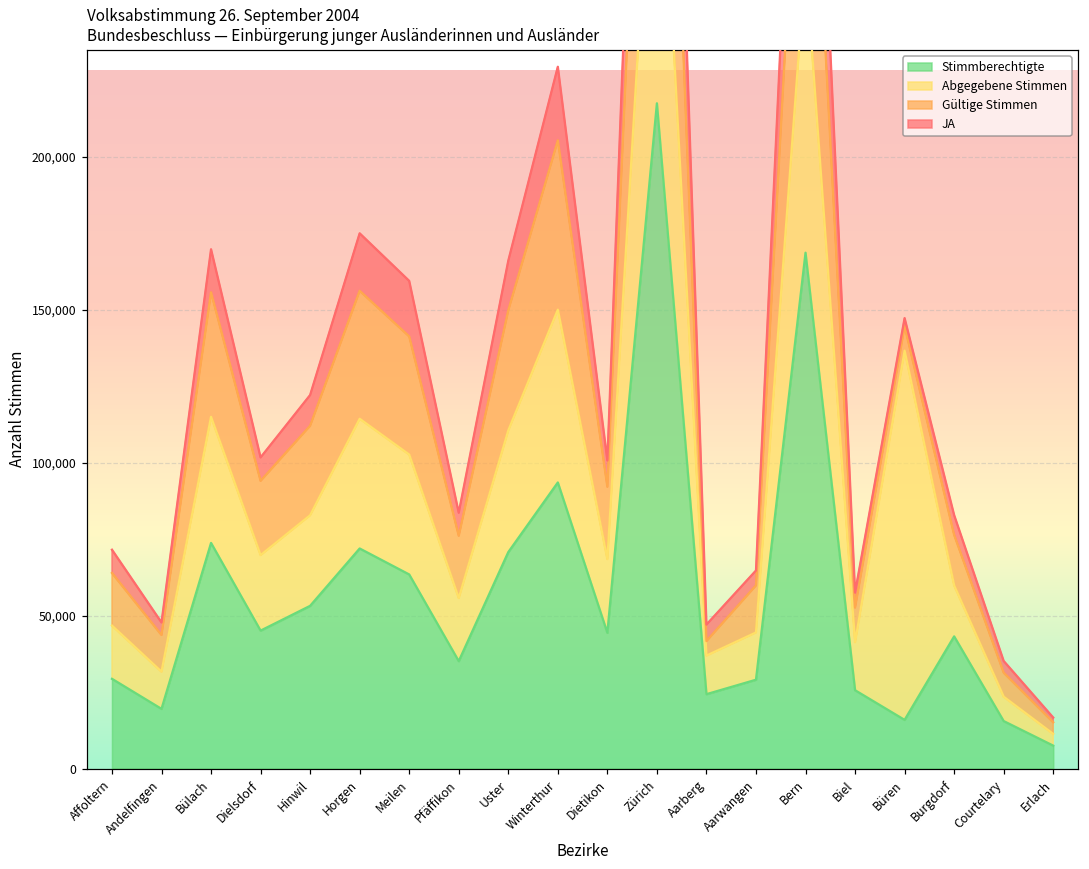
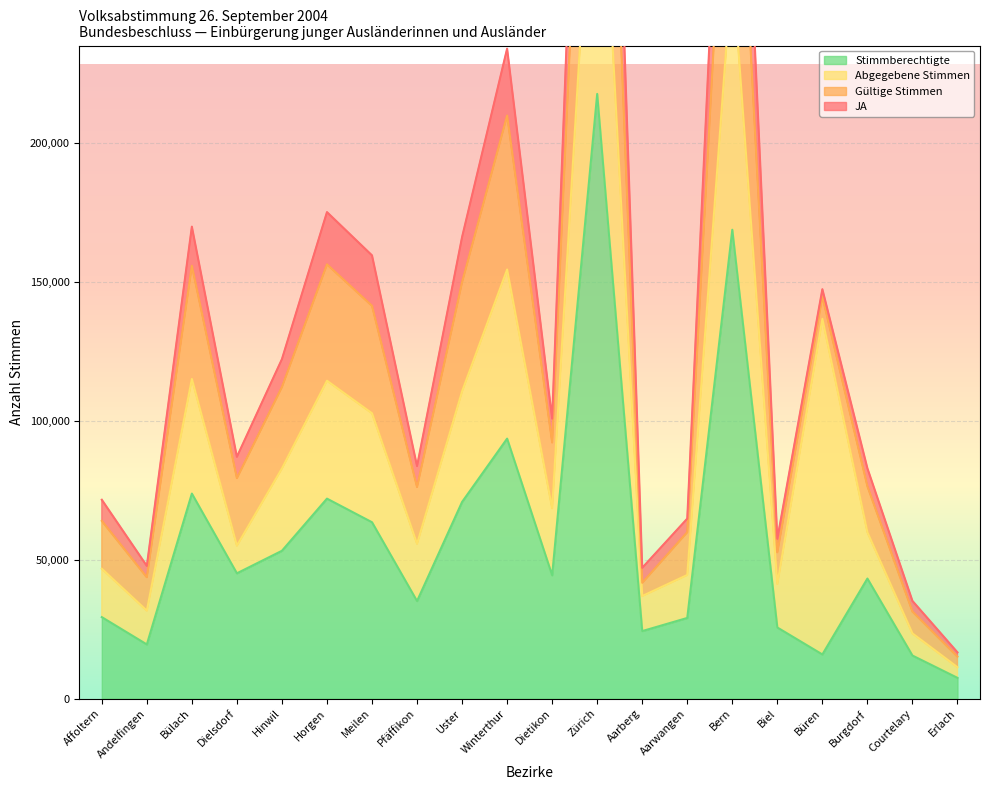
  {
    "Stimmberechtigte": {
      "Affoltern": "29,000",
      "Andelfingen": "19,000",
      "Bülach": "74,000",
      "Dielsdorf": "45,000",
      "Hinwil": "53,000",
      "Horgen": "72,000",
      "Meilen": "63,000",
      "Pfäffikon": "35,000",
      "Uster": "71,000",
      "Winterthur": "94,000",
      "Dietikon": "44,000",
      "Zürich": "218,000",
      "Aarberg": "24,000",
      "Aarwangen": "29,000",
      "Bern": "169,000",
      "Biel": "26,000",
      "Büren": "16,000",
      "Burgdorf": "43,000",
      "Courtelary": "16,000",
      "Erlach": "7,000"
    },
    "Abgegebene Stimmen": {
      "Affoltern": "17,000",
      "Andelfingen": "12,000",
      "Bülach": "41,000",
-     "Dielsdorf": "25,000",
+     "Dielsdorf": "10,000",
      "Hinwil": "30,000",
      "Horgen": "42,000",
      "Meilen": "39,000",
      "Pfäffikon": "21,000",
      "Uster": "40,000",
-     "Winterthur": "57,000",
+     "Winterthur": "61,000",
      "Dietikon": "24,000",
      "Aarberg": "13,000",
      "Aarwangen": "15,000",
      "Biel": "16,000",
      "Büren": "121,000",
      "Burgdorf": "17,000",
      "Courtelary": "8,000",
      "Erlach": "4,000"
    },
    "Gültige Stimmen": {
      "Affoltern": "17,000",
      "Andelfingen": "12,000",
      "Bülach": "41,000",
      "Dielsdorf": "24,000",
      "Hinwil": "29,000",
      "Horgen": "42,000",
      "Meilen": "39,000",
      "Pfäffikon": "20,000",
      "Uster": "39,000",
      "Winterthur": "55,000",
      "Dietikon": "24,000",
      "Aarberg": "5,000",
      "Aarwangen": "15,000",
      "Biel": "11,000",
      "Büren": "8,000",
      "Burgdorf": "17,000",
      "Courtelary": "8,000",
      "Erlach": "4,000"
    },
    "JA": {
      "Affoltern": "8,000",
      "Andelfingen": "4,000",
      "Bülach": "14,000",
      "Dielsdorf": "8,000",
      "Hinwil": "10,000",
      "Horgen": "19,000",
      "Meilen": "18,000",
      "Pfäffikon": "8,000",
      "Uster": "16,000",
      "Winterthur": "24,000",
      "Dietikon": "9,000",
      "Aarberg": "5,000",
      "Aarwangen": "5,000",
      "Biel": "5,000",
      "Büren": "3,000",
      "Burgdorf": "6,000",
      "Courtelary": "4,000",
      "Erlach": "2,000"
    }
  }
